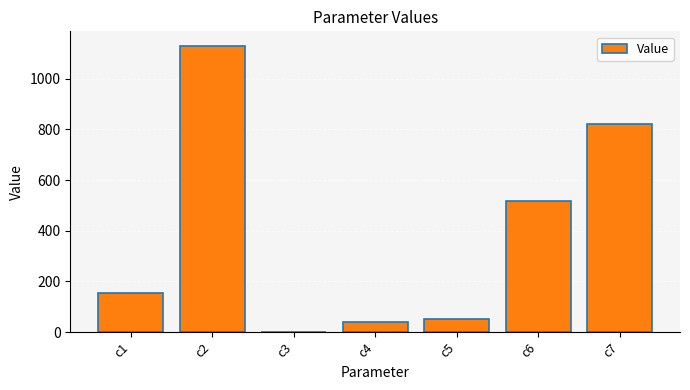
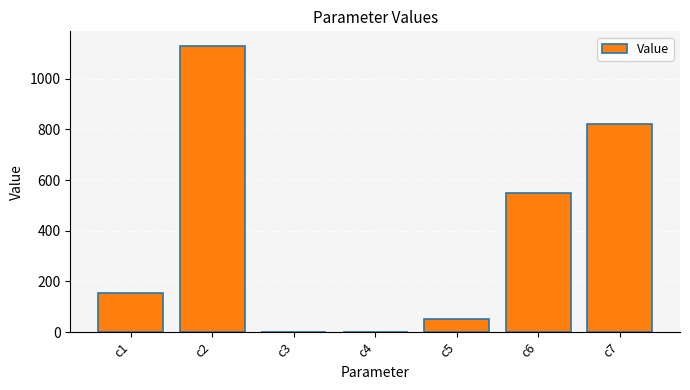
  {
    "c1": 150,
    "c2": 1130,
-   "c4": 40,
+   "c4": 0,
    "c5": 50,
-   "c6": 520,
+   "c6": 550,
    "c7": 820
  }
